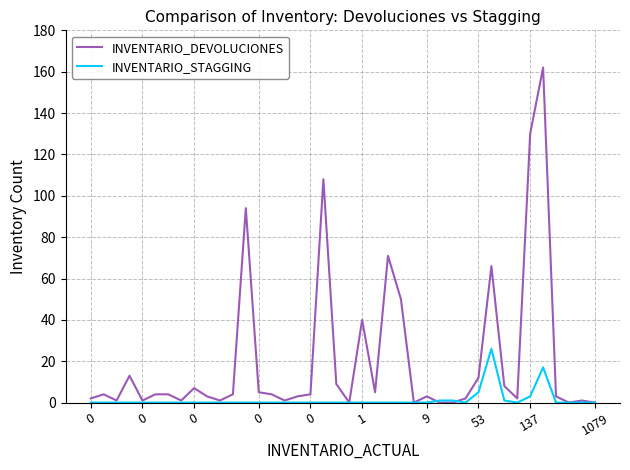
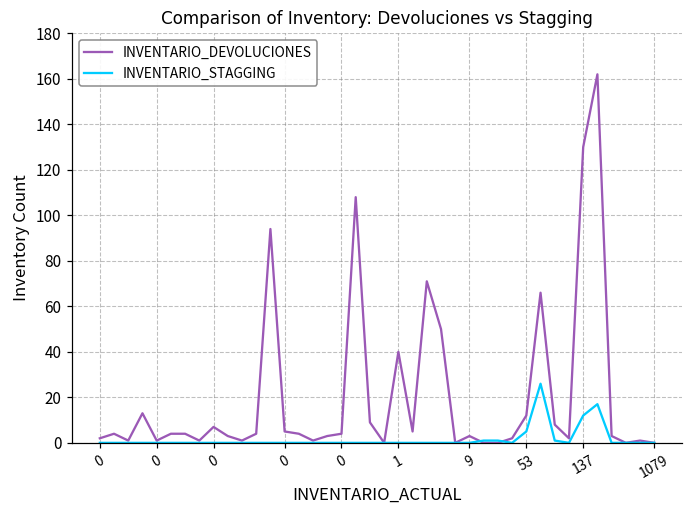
  {
    "INVENTARIO_DEVOLUCIONES": {
      "53": 12,
      "137": 130
    },
    "INVENTARIO_STAGGING": {
      "53": 5,
-     "137": 3
+     "137": 12
    }
  }
